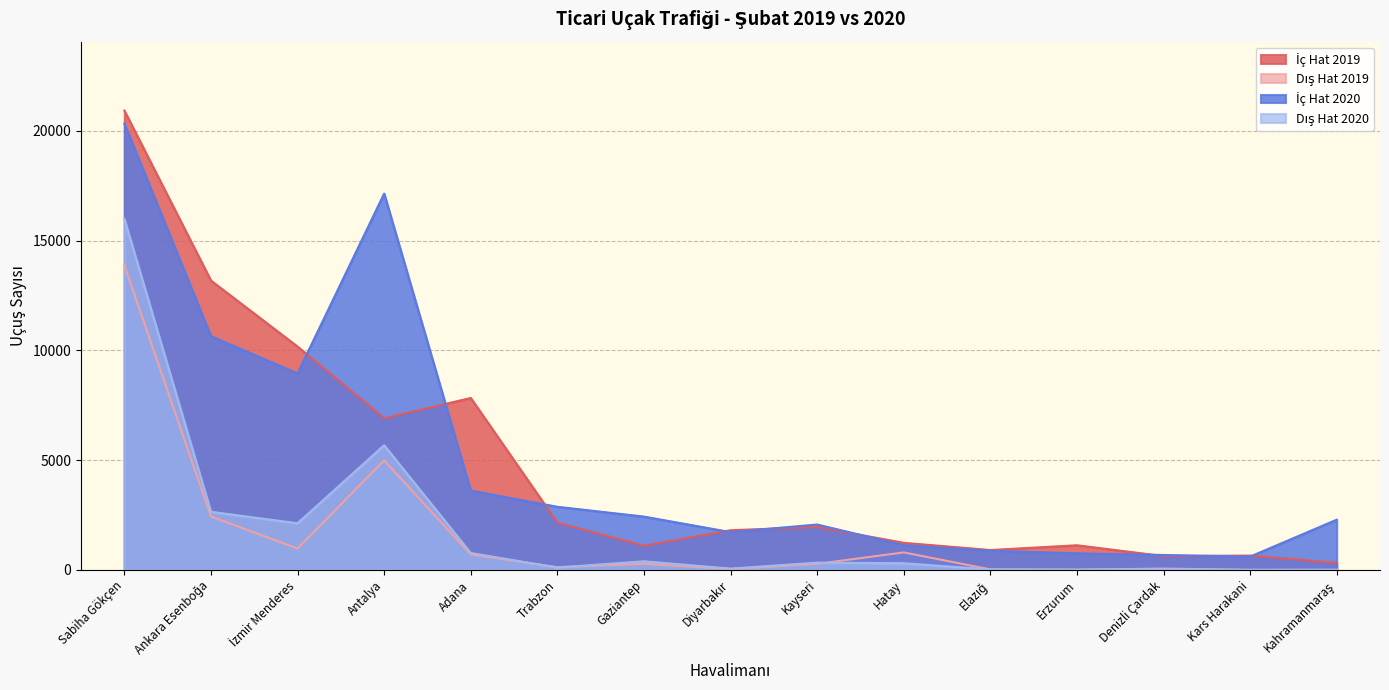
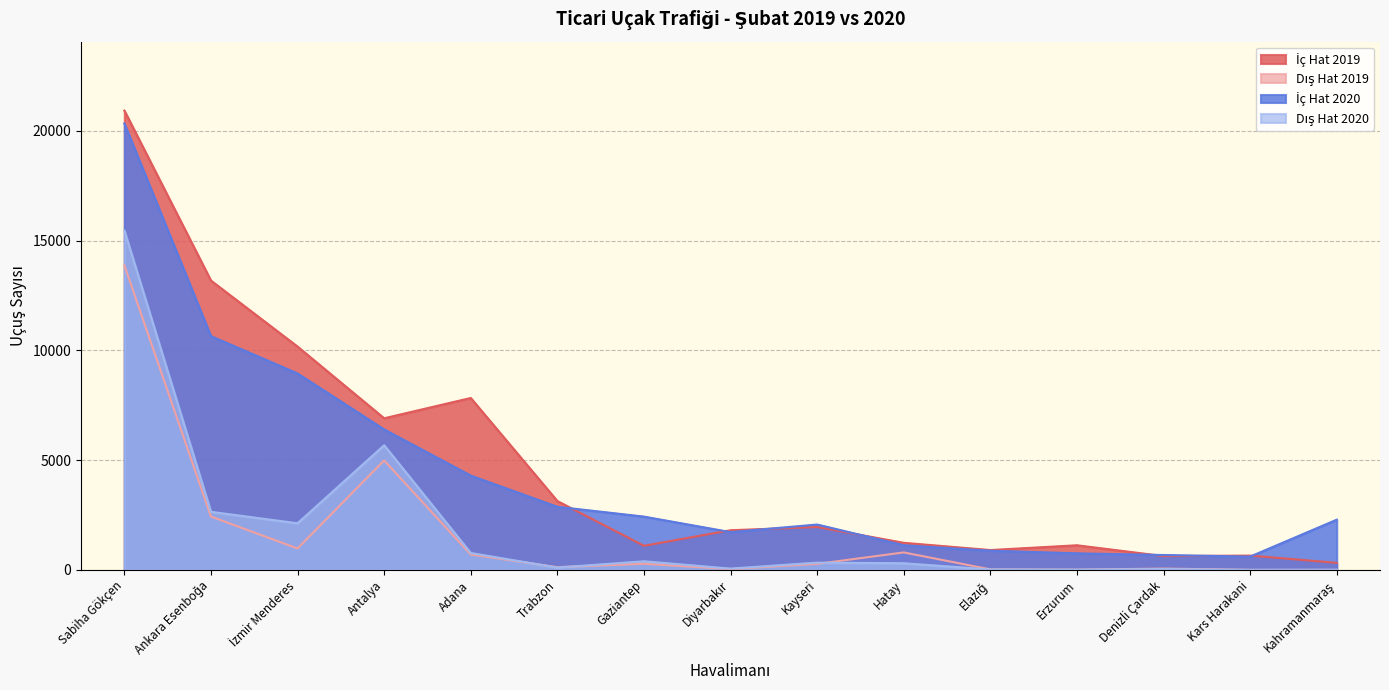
  {
    "İç Hat 2019": {
      "Sabiha Gökçen": 20900,
      "Ankara Esenboğa": 13200,
      "İzmir Menderes": 10200,
      "Antalya": 6900,
      "Adana": 7800,
-     "Trabzon": 2100,
+     "Trabzon": 3100,
      "Gaziantep": 1100,
      "Erzurum": 1100,
      "Kahramanmaraş": 300
    },
    "Dış Hat 2019": {
      "Sabiha Gökçen": 13900,
      "Ankara Esenboğa": 2400,
      "İzmir Menderes": 1000,
      "Antalya": 5000,
      "Hatay": 800
    },
    "İç Hat 2020": {
      "Sabiha Gökçen": 20300,
      "Ankara Esenboğa": 10600,
      "İzmir Menderes": 8900,
-     "Antalya": 17100,
-     "Adana": 3600,
+     "Antalya": 6400,
+     "Adana": 4300,
      "Trabzon": 2900,
      "Gaziantep": 2400,
      "Erzurum": 800,
      "Kahramanmaraş": 2300
    },
    "Dış Hat 2020": {
-     "Sabiha Gökçen": 16000,
+     "Sabiha Gökçen": 15500,
      "Ankara Esenboğa": 2600,
      "İzmir Menderes": 2100,
      "Antalya": 5700,
      "Hatay": 300
    }
  }
